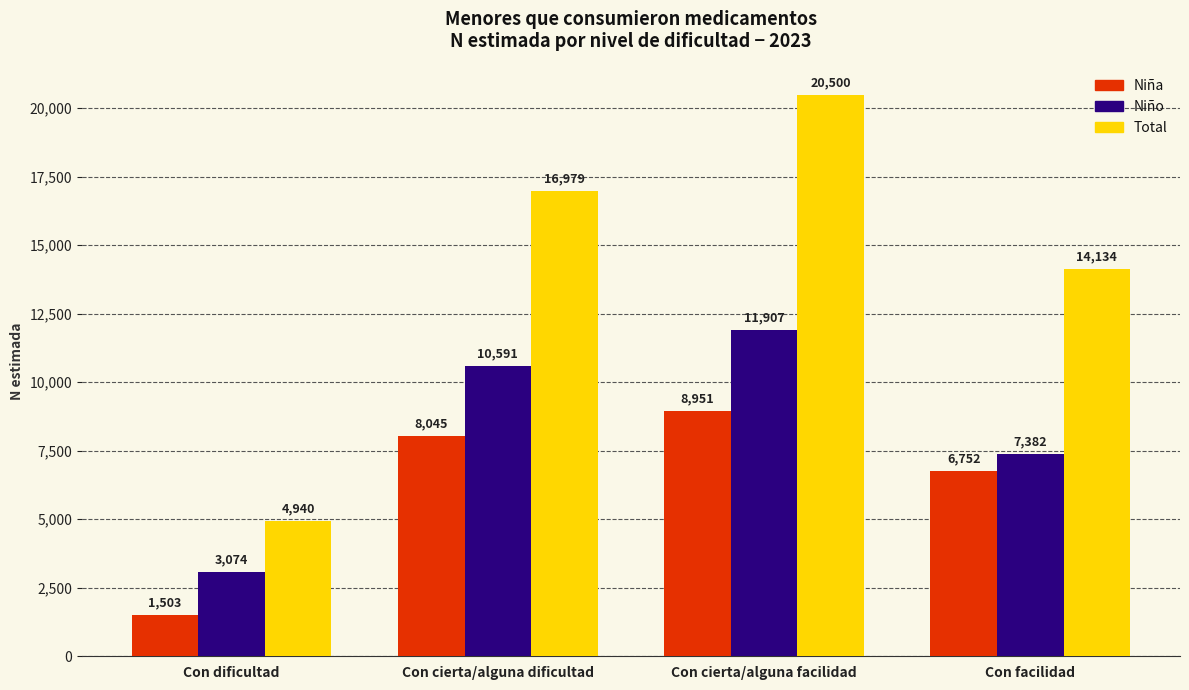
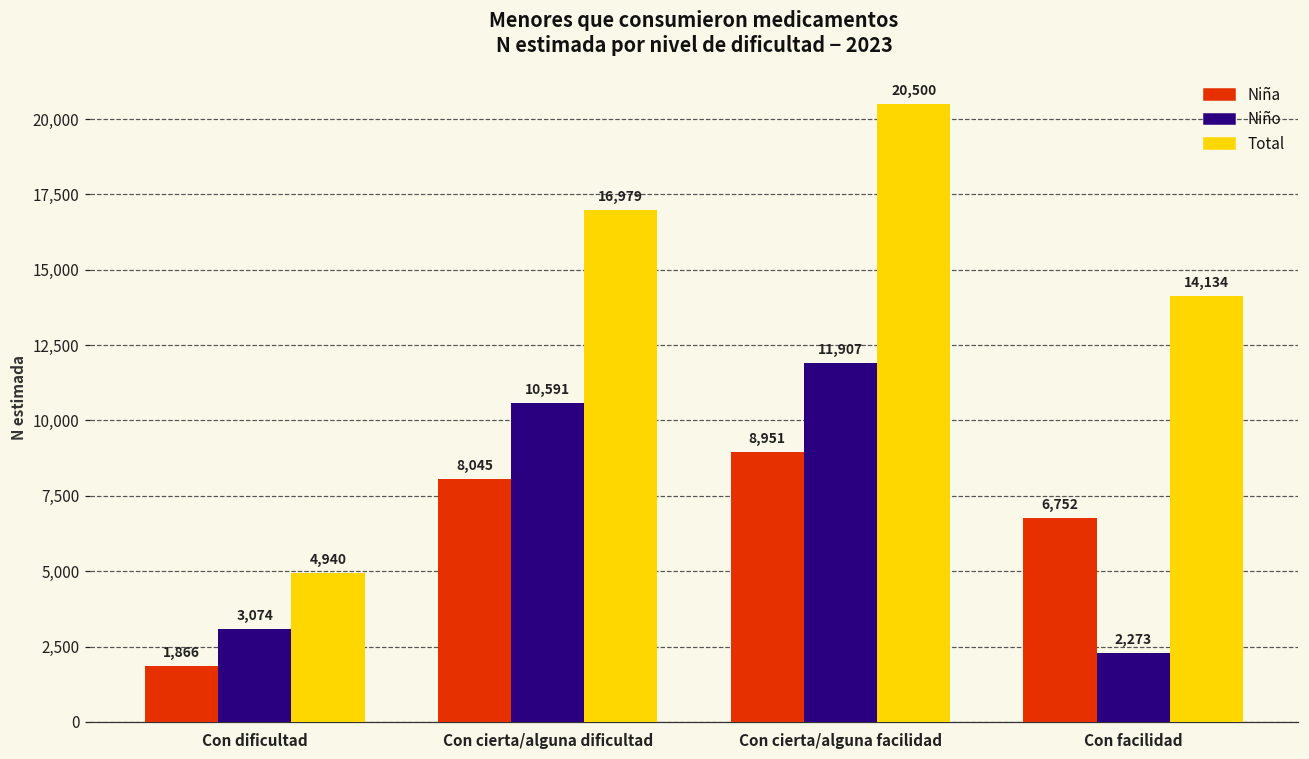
  {
    "Niña": {
-     "Con dificultad": "1,503",
+     "Con dificultad": "1,866",
      "Con cierta/alguna dificultad": "8,045",
      "Con cierta/alguna facilidad": "8,951",
      "Con facilidad": "6,752"
    },
    "Niño": {
      "Con dificultad": "3,074",
      "Con cierta/alguna dificultad": "10,591",
      "Con cierta/alguna facilidad": "11,907",
-     "Con facilidad": "7,382"
+     "Con facilidad": "2,273"
    },
    "Total": {
      "Con dificultad": "4,940",
      "Con cierta/alguna dificultad": "16,979",
      "Con cierta/alguna facilidad": "20,500",
      "Con facilidad": "14,134"
    }
  }
